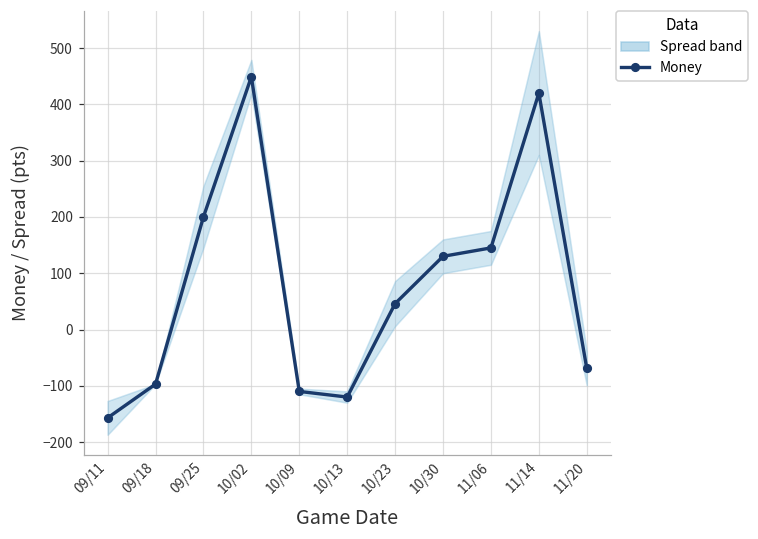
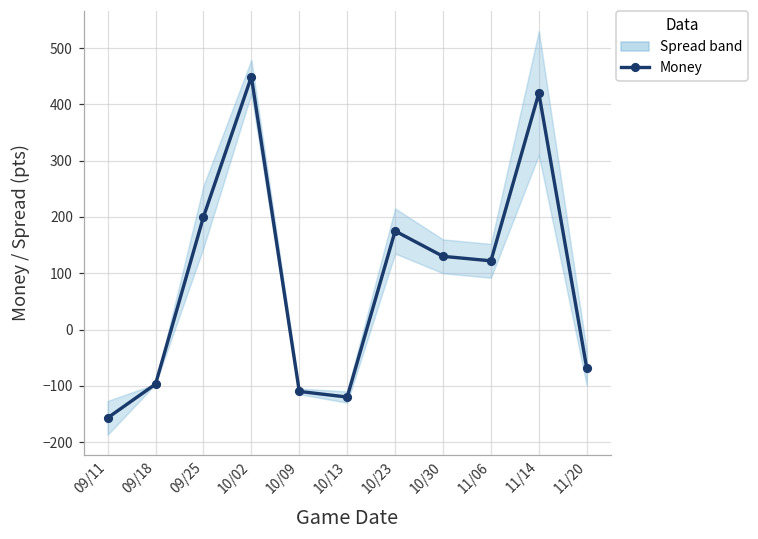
  {
    "Money": {
      "09/11": -160,
      "09/25": 200,
      "10/02": 450,
      "10/13": -120,
-     "10/23": 50,
+     "10/23": 180,
      "10/30": 130,
-     "11/06": 150,
+     "11/06": 120,
      "11/14": 420,
      "11/20": -70
    }
  }
